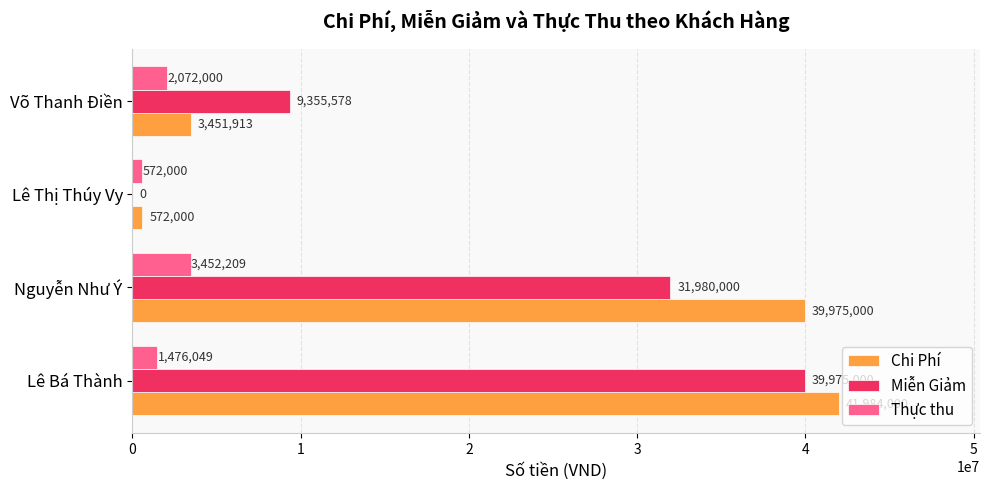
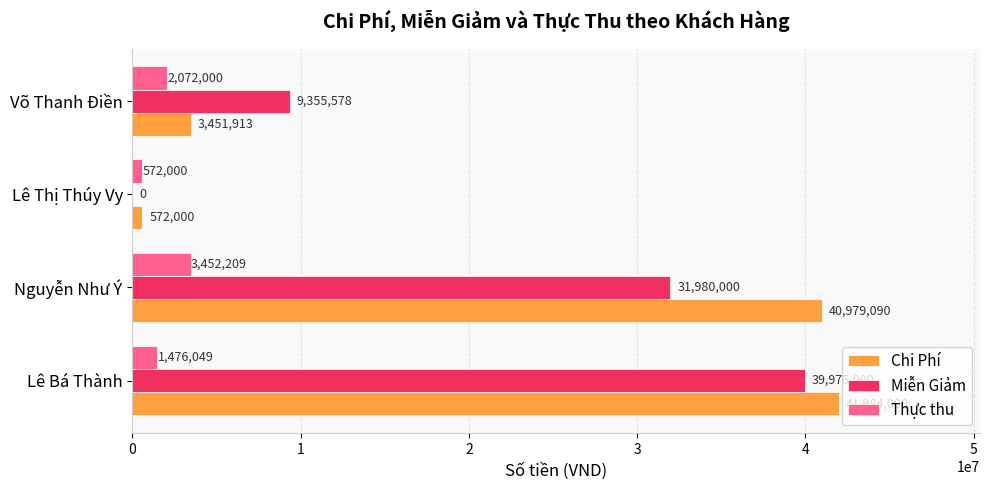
  {
    "Chi Phí": {
      "Võ Thanh Điền": "3,451,913",
      "Lê Thị Thúy Vy": "572,000",
-     "Nguyễn Như Ý": "39,975,000"
+     "Nguyễn Như Ý": "40,979,090"
    },
    "Miễn Giảm": {
      "Võ Thanh Điền": "9,355,578",
      "Lê Thị Thúy Vy": "0",
      "Nguyễn Như Ý": "31,980,000"
    },
    "Thực thu": {
      "Võ Thanh Điền": "2,072,000",
      "Lê Thị Thúy Vy": "572,000",
      "Nguyễn Như Ý": "3,452,209",
      "Lê Bá Thành": "1,476,049"
    }
  }
